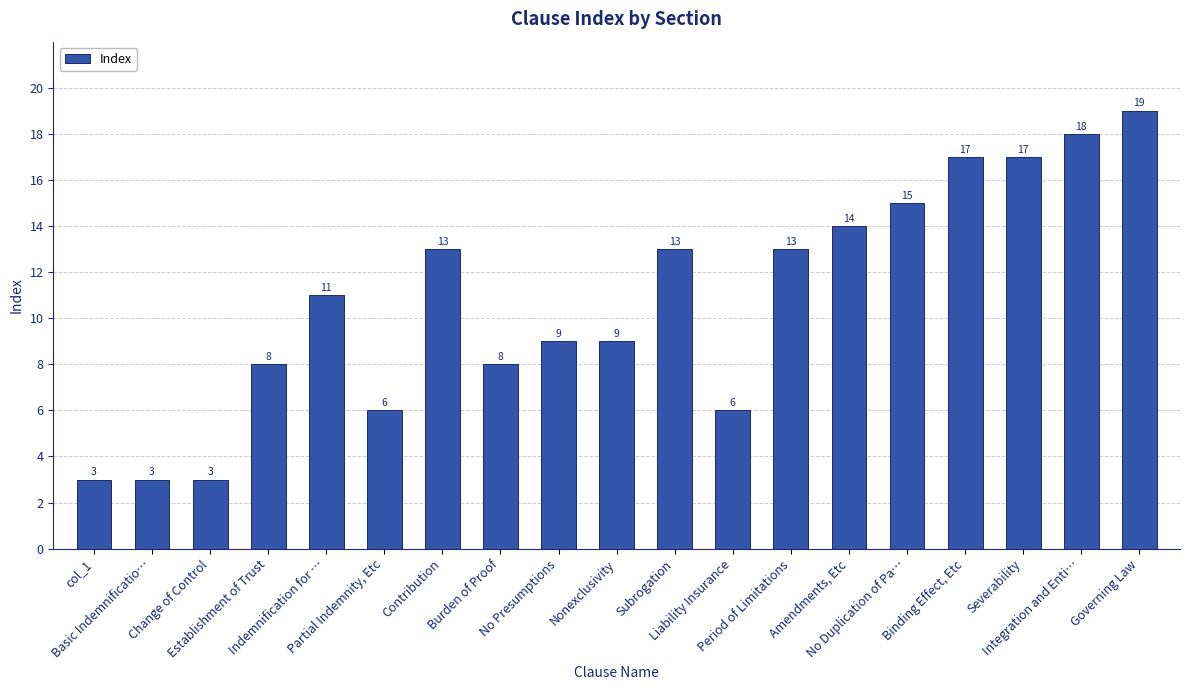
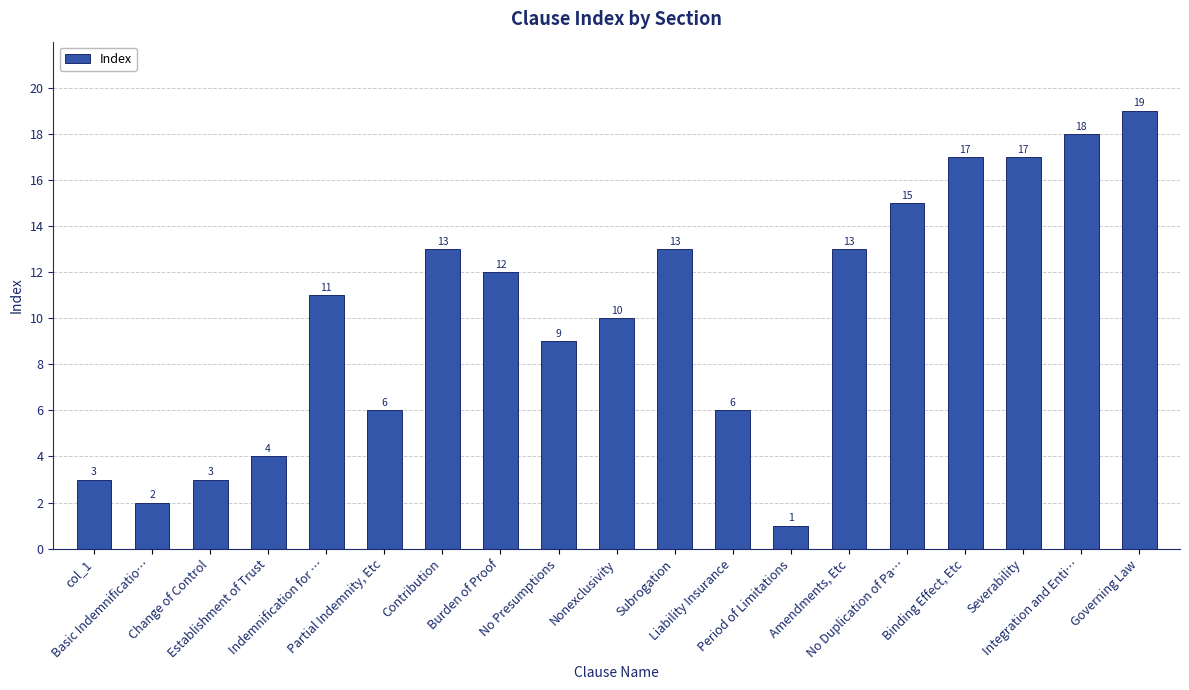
  {
    "col_1": 3,
-   "Basic Indemnificatio…": 3,
+   "Basic Indemnificatio…": 2,
    "Change of Control": 3,
-   "Establishment of Trust": 8,
+   "Establishment of Trust": 4,
    "Indemnification for …": 11,
    "Partial Indemnity, Etc": 6,
    "Contribution": 13,
-   "Burden of Proof": 8,
+   "Burden of Proof": 12,
    "No Presumptions": 9,
-   "Nonexclusivity": 9,
+   "Nonexclusivity": 10,
    "Subrogation": 13,
    "Liability Insurance": 6,
-   "Period of Limitations": 13,
-   "Amendments, Etc": 14,
+   "Period of Limitations": 1,
+   "Amendments, Etc": 13,
    "No Duplication of Pa…": 15,
    "Binding Effect, Etc": 17,
    "Severability": 17,
    "Integration and Enti…": 18,
    "Governing Law": 19
  }
